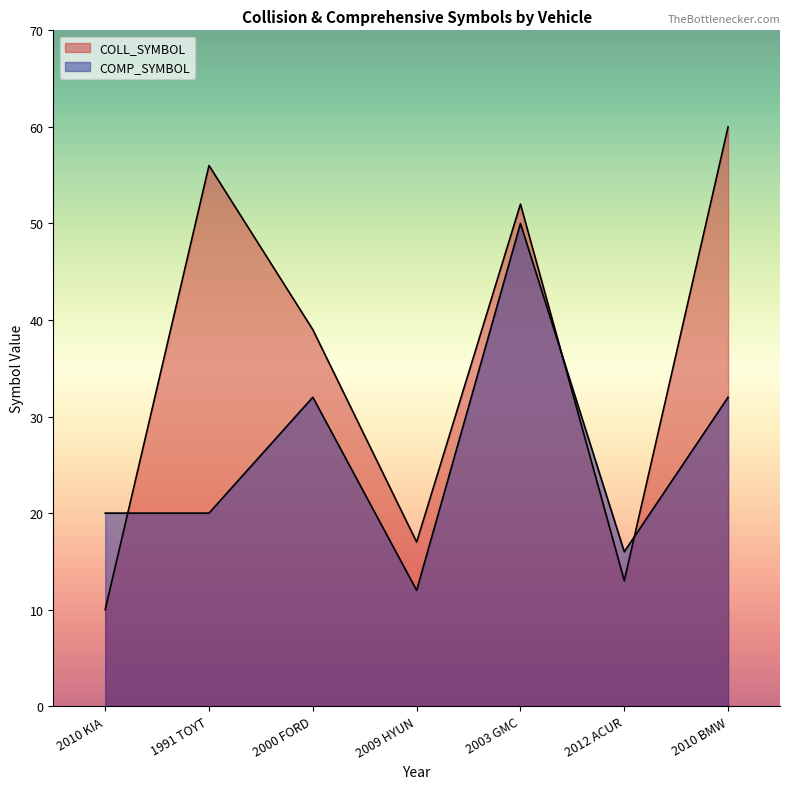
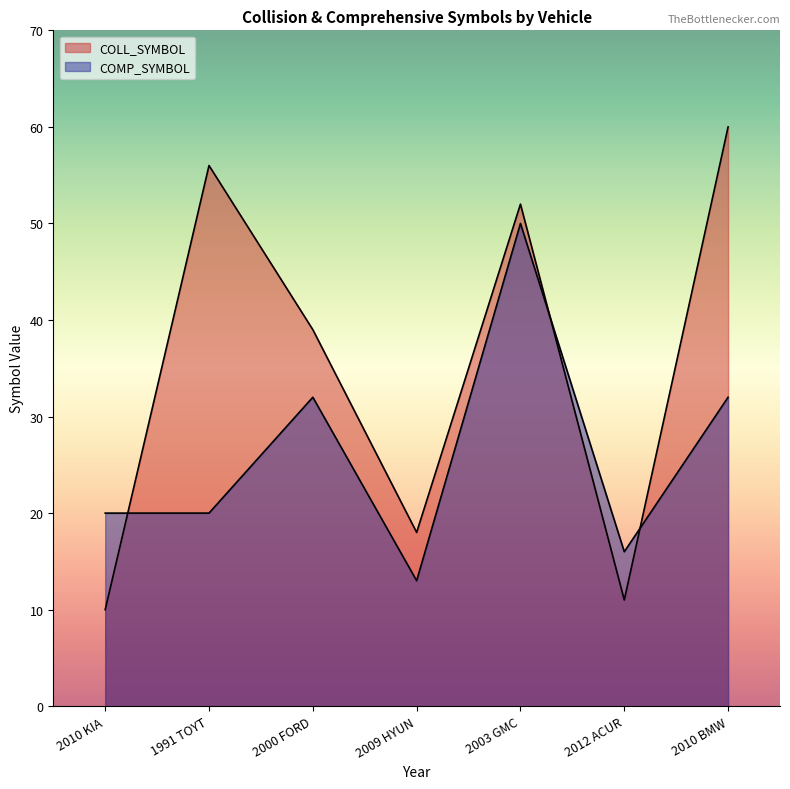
  {
    "COLL_SYMBOL": {
      "2010 KIA": 10,
      "1991 TOYT": 56,
      "2000 FORD": 39,
-     "2009 HYUN": 17,
+     "2009 HYUN": 18,
      "2003 GMC": 52,
-     "2012 ACUR": 13,
+     "2012 ACUR": 11,
      "2010 BMW": 60
    },
    "COMP_SYMBOL": {
      "2010 KIA": 20,
      "1991 TOYT": 20,
      "2000 FORD": 32,
-     "2009 HYUN": 12,
+     "2009 HYUN": 13,
      "2003 GMC": 50,
      "2012 ACUR": 16,
      "2010 BMW": 32
    }
  }
